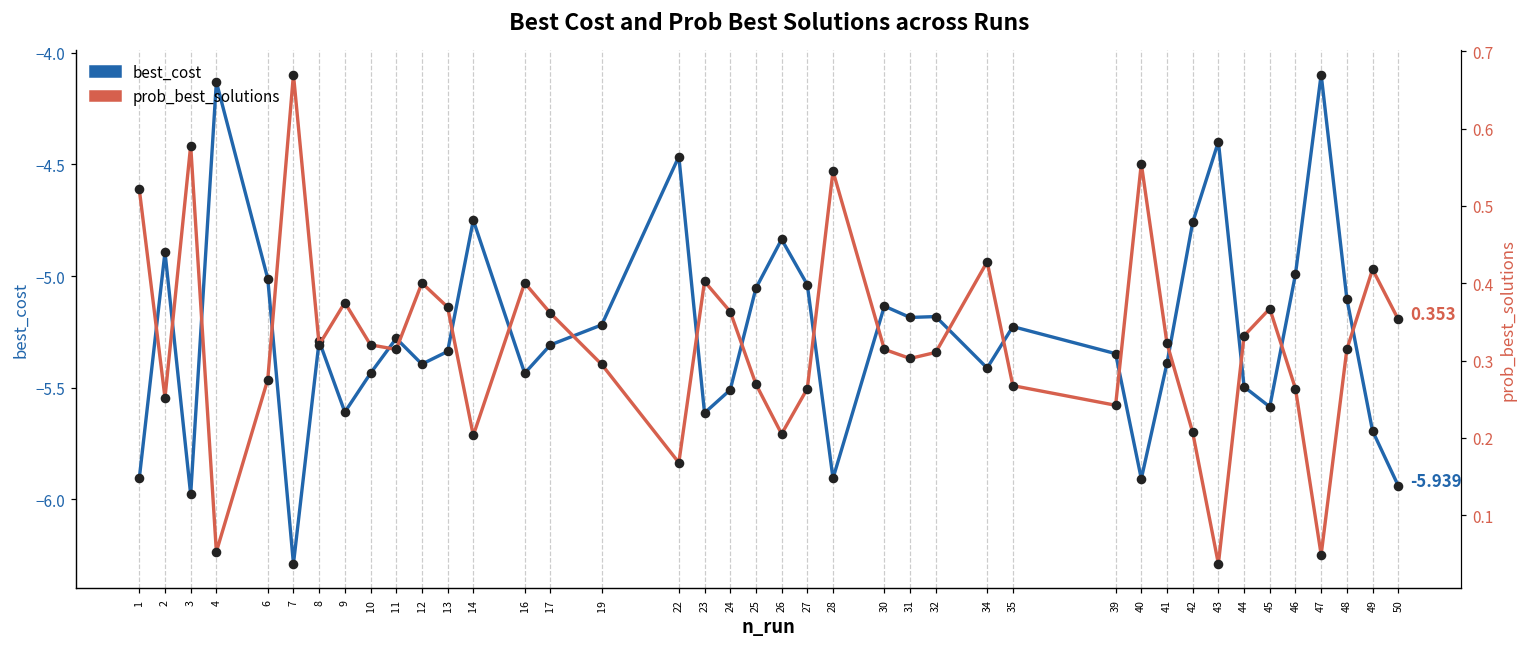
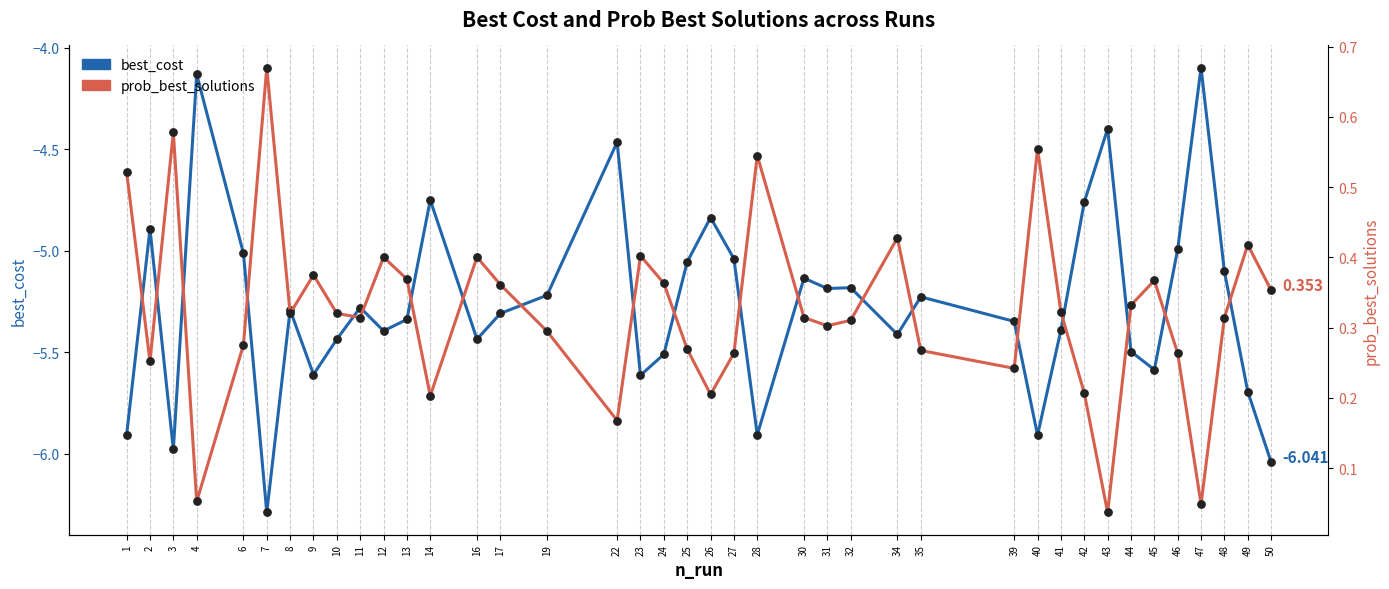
  {
    "best_cost": {
-     "50": -5.939
+     "50": -6.041
    },
    "prob_best_solutions": {
      "50": 0.353
    }
  }
